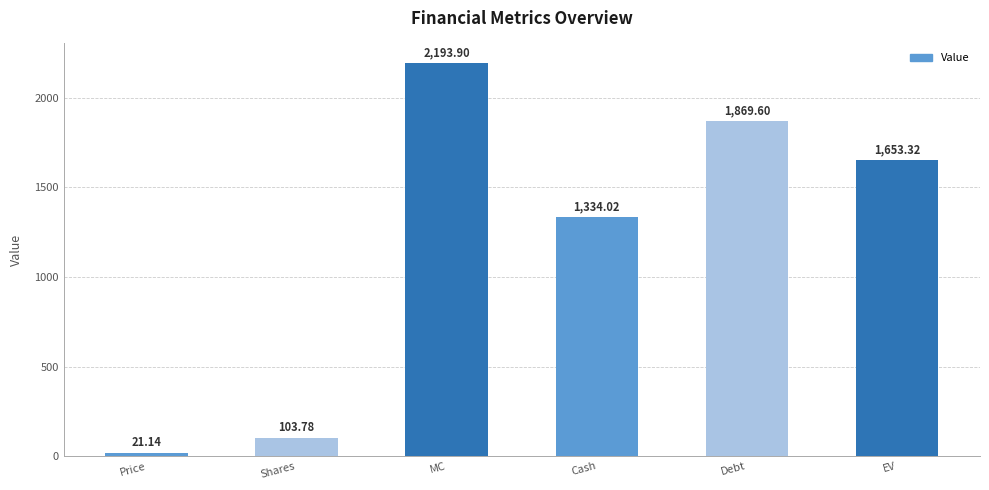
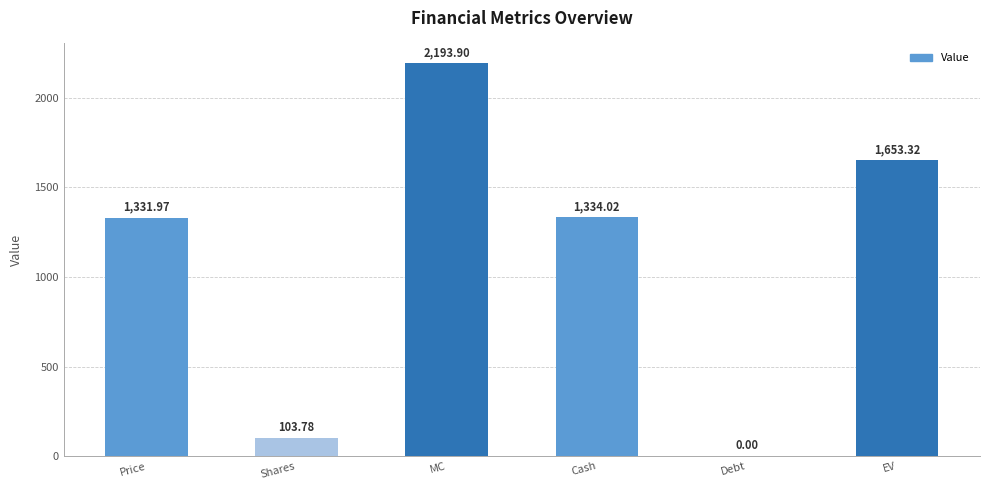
  {
-   "Price": "21.14",
+   "Price": "1,331.97",
    "Shares": "103.78",
    "MC": "2,193.90",
    "Cash": "1,334.02",
-   "Debt": "1,869.60",
+   "Debt": "0.00",
    "EV": "1,653.32"
  }
